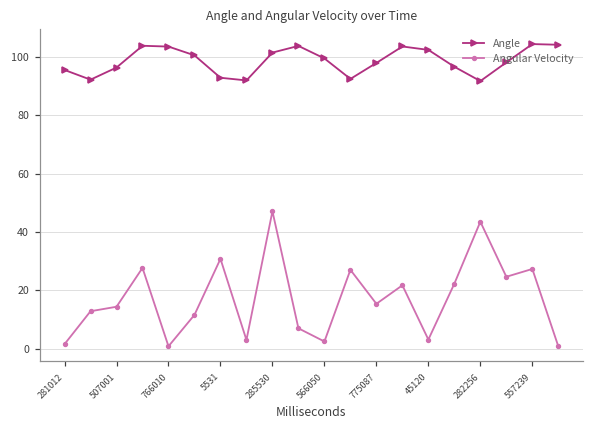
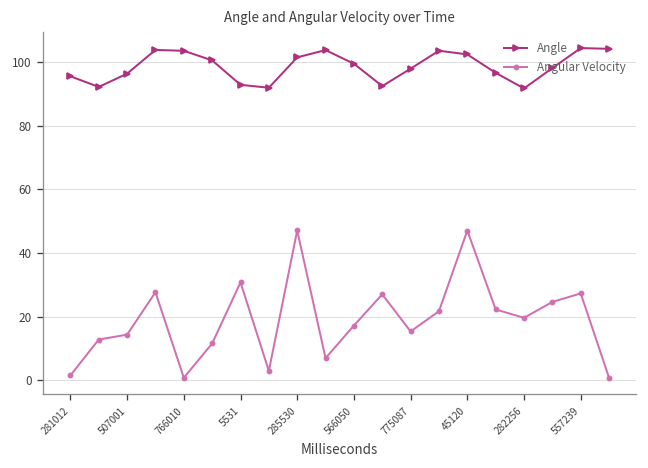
  {
    "Angle": {
      "281012": 96,
      "507001": 96,
      "766010": 104,
      "5531": 93,
      "285530": 101,
      "566050": 99,
      "775087": 98,
      "45120": 102,
      "282256": 92,
      "557239": 104
    },
    "Angular Velocity": {
      "281012": 2,
      "507001": 14,
      "766010": 1,
      "5531": 31,
      "285530": 47,
-     "566050": 2,
+     "566050": 17,
      "775087": 15,
-     "45120": 3,
-     "282256": 43,
+     "45120": 47,
+     "282256": 20,
      "557239": 27
    }
  }
